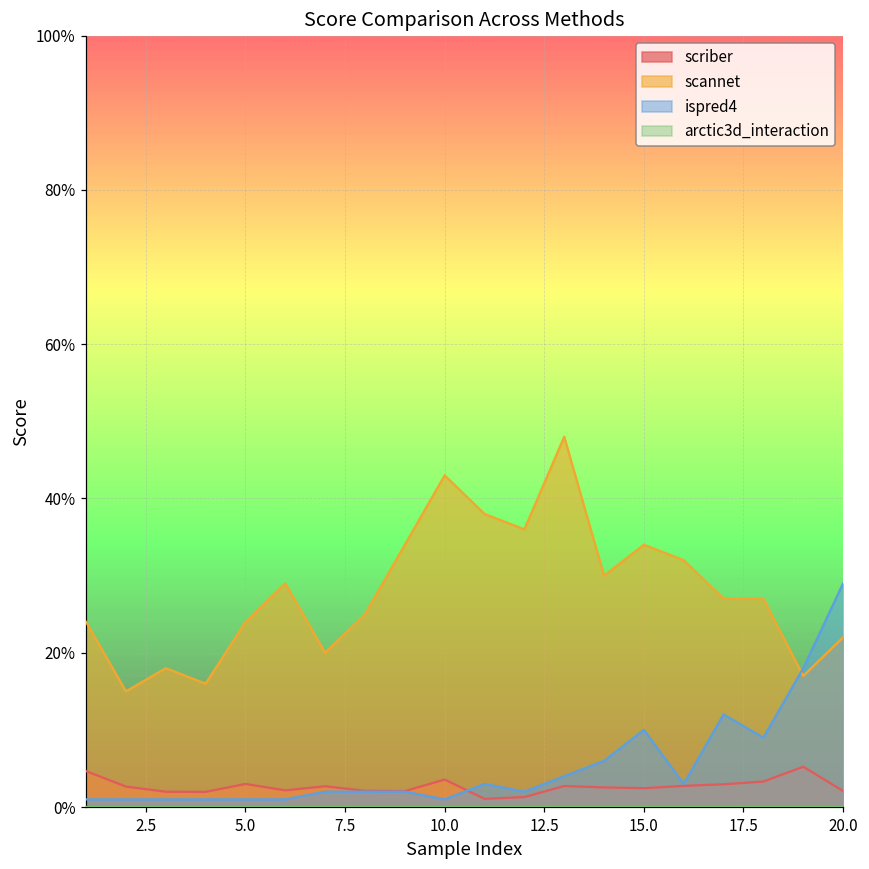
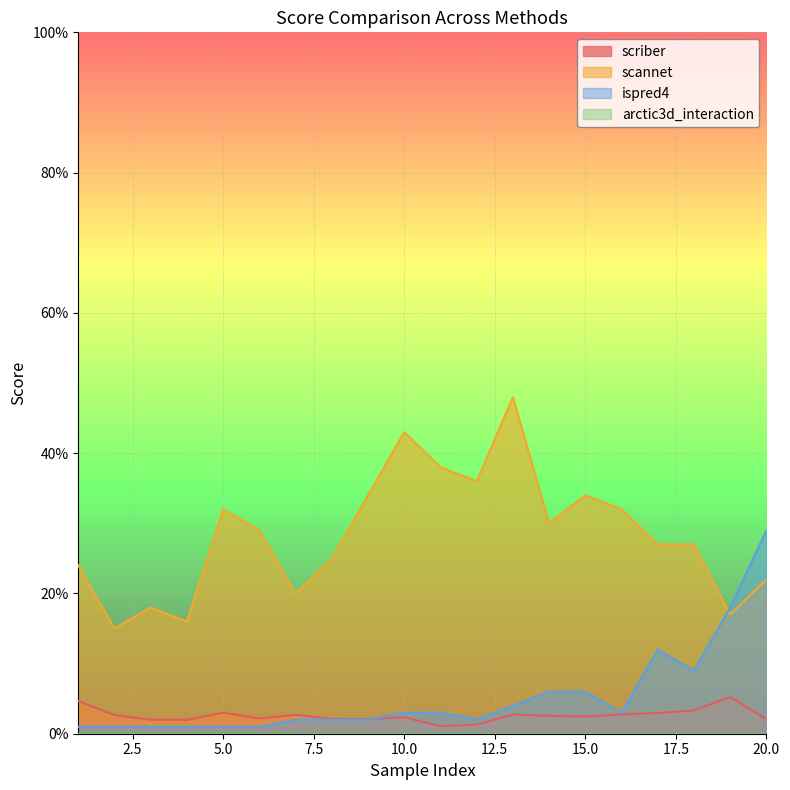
  {
    "scriber": {
      "5.0": "3%",
-     "10.0": "4%",
+     "10.0": "2%",
      "15.0": "2%",
      "20.0": "2%"
    },
    "scannet": {
-     "5.0": "24%",
+     "5.0": "32%",
      "10.0": "43%",
      "15.0": "34%",
      "20.0": "22%"
    },
    "ispred4": {
      "5.0": "1%",
-     "10.0": "1%",
-     "15.0": "10%",
+     "10.0": "3%",
+     "15.0": "6%",
      "20.0": "29%"
    },
    "arctic3d_interaction": {
      "5.0": "0%",
      "10.0": "0%",
      "15.0": "0%",
      "20.0": "0%"
    }
  }
